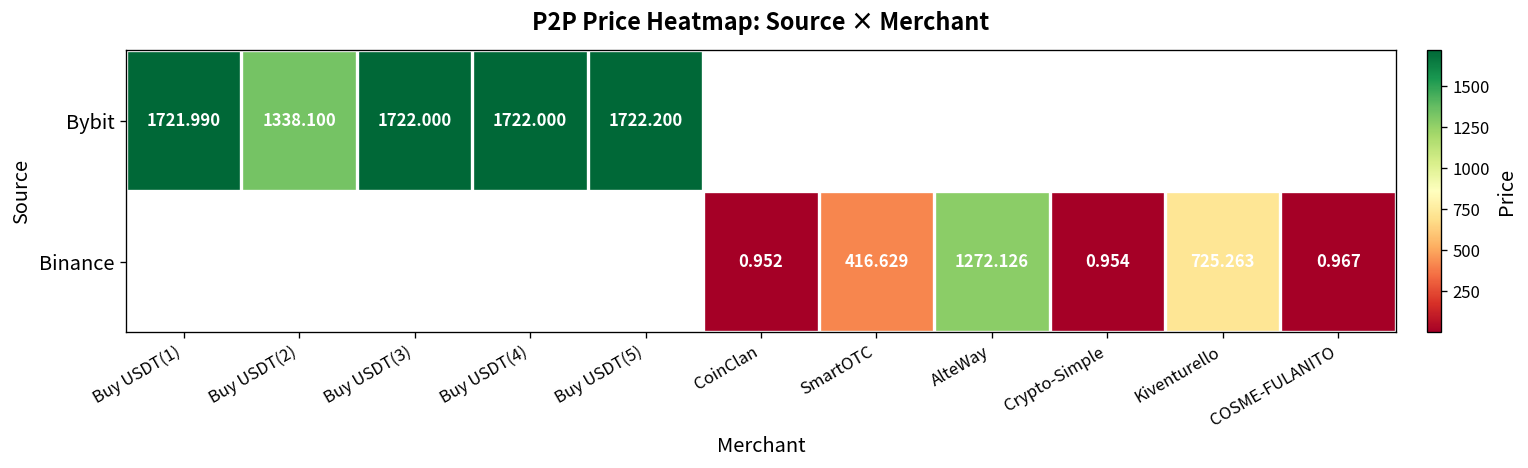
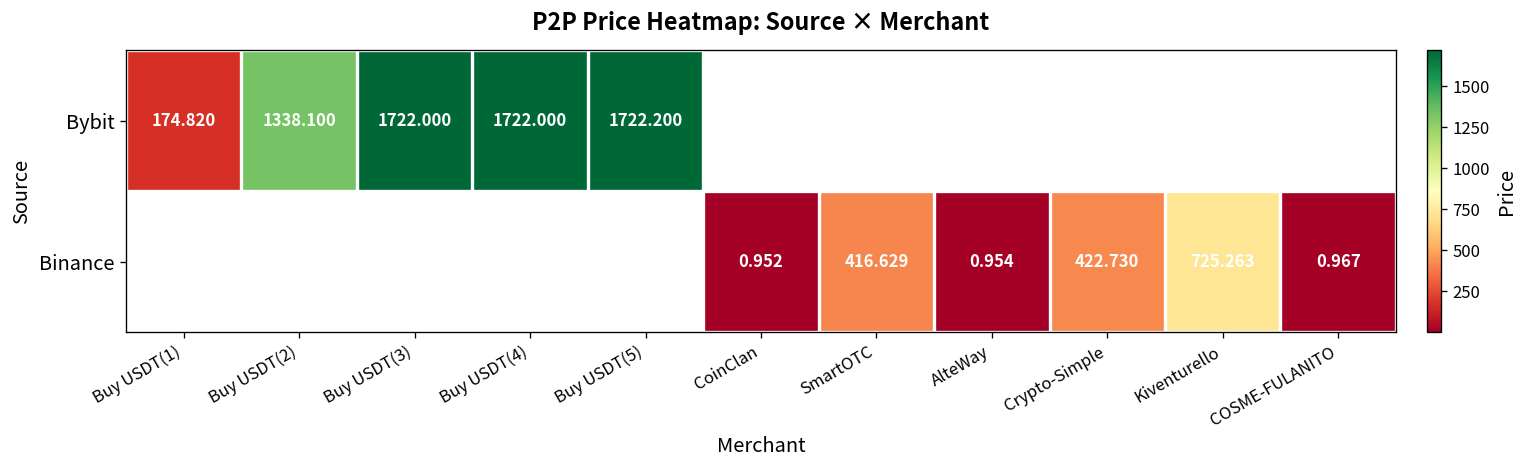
  {
    "Bybit": {
-     "Buy USDT(1)": 1721.990,
+     "Buy USDT(1)": 174.820,
      "Buy USDT(2)": 1338.100,
      "Buy USDT(3)": 1722.000,
      "Buy USDT(4)": 1722.000,
      "Buy USDT(5)": 1722.200
    },
    "Binance": {
      "CoinClan": 0.952,
      "SmartOTC": 416.629,
-     "AlteWay": 1272.126,
-     "Crypto-Simple": 0.954,
+     "AlteWay": 0.954,
+     "Crypto-Simple": 422.730,
      "Kiventurello": 725.263,
      "COSME-FULANITO": 0.967
    }
  }
